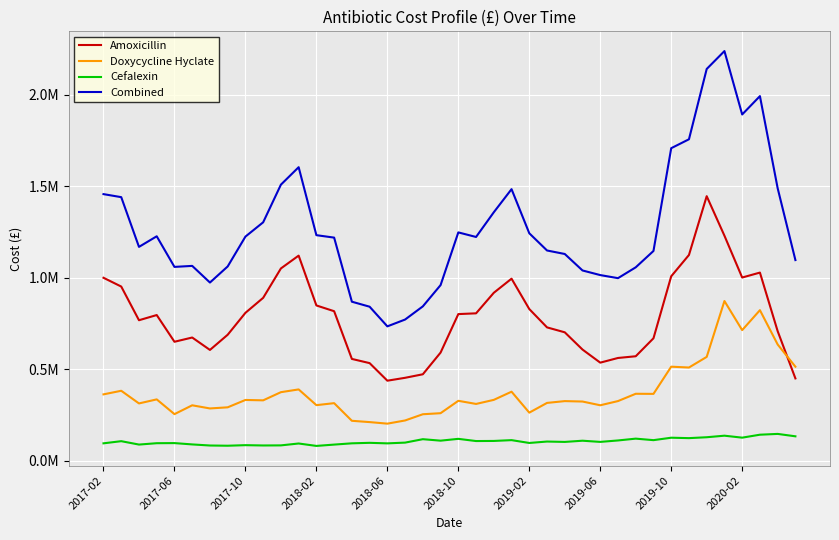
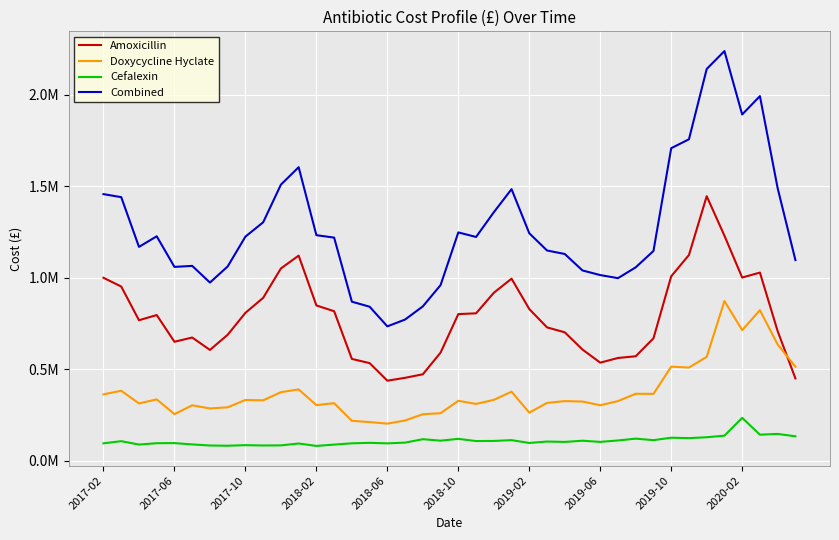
  {
    "Amoxicillin": {
      "2017-02": 1000000,
      "2017-06": 650000,
      "2017-10": 810000,
      "2018-02": 850000,
      "2018-06": 440000,
      "2018-10": 800000,
      "2019-02": 830000,
      "2019-06": 540000,
      "2019-10": 1010000,
      "2020-02": 1000000
    },
    "Doxycycline Hyclate": {
      "2017-02": 360000,
      "2017-06": 250000,
      "2017-10": 330000,
      "2018-02": 300000,
      "2018-06": 200000,
      "2018-10": 330000,
      "2019-02": 260000,
      "2019-06": 300000,
      "2019-10": 510000,
      "2020-02": 710000
    },
    "Cefalexin": {
      "2017-02": 90000,
      "2017-06": 100000,
      "2017-10": 80000,
      "2018-02": 80000,
      "2018-06": 90000,
      "2018-10": 120000,
      "2019-02": 100000,
      "2019-06": 100000,
      "2019-10": 130000,
-     "2020-02": 130000
+     "2020-02": 230000
    },
    "Combined": {
      "2017-02": 1460000,
      "2017-06": 1060000,
      "2017-10": 1220000,
      "2018-02": 1230000,
      "2018-06": 730000,
      "2018-10": 1250000,
      "2019-02": 1240000,
      "2019-06": 1010000,
      "2019-10": 1710000,
      "2020-02": 1890000
    }
  }
